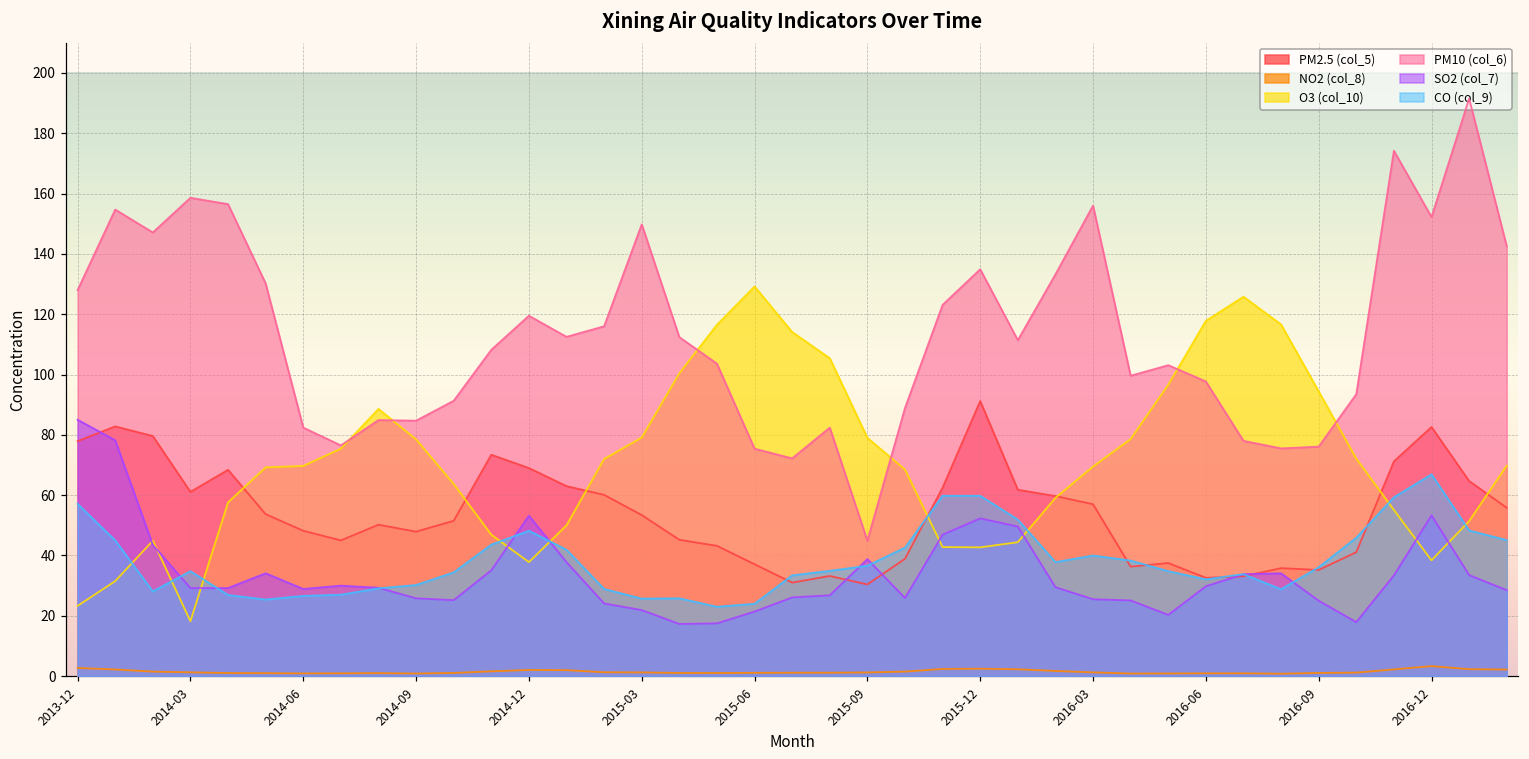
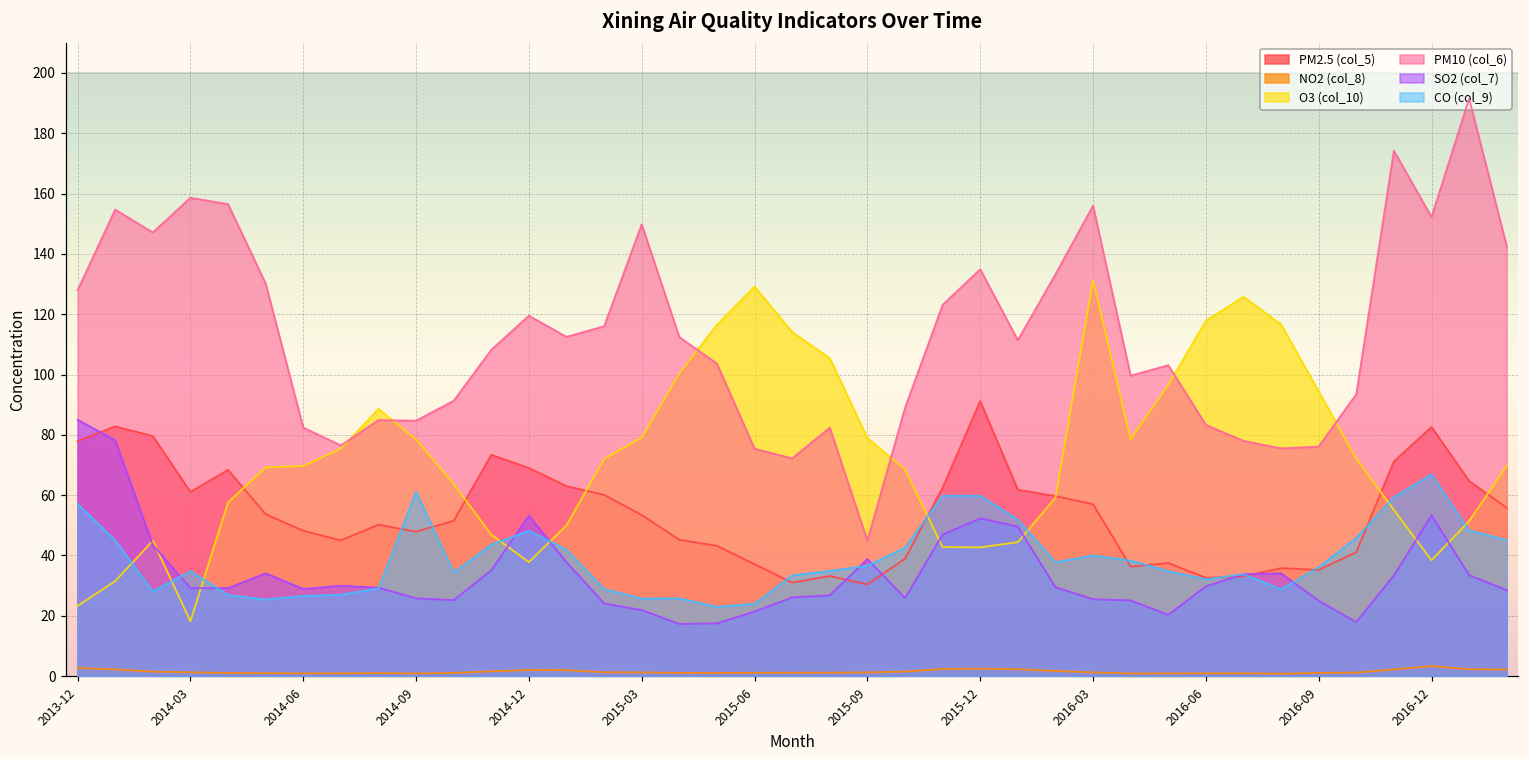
  {
    "PM2.5 (col_5)": {
      "2013-12": 78,
      "2014-03": 61,
      "2014-06": 48,
      "2014-09": 48,
      "2014-12": 69,
      "2015-03": 53,
      "2015-06": 37,
      "2015-09": 30,
      "2015-12": 91,
      "2016-03": 57,
      "2016-12": 83
    },
    "NO2 (col_8)": {
      "2013-12": 3,
      "2014-03": 1,
      "2014-06": 1,
      "2014-09": 1,
      "2014-12": 2,
      "2015-03": 1,
      "2015-06": 1,
      "2015-09": 1,
      "2015-12": 2,
      "2016-03": 1,
      "2016-06": 1,
      "2016-09": 1,
      "2016-12": 3
    },
    "O3 (col_10)": {
      "2013-12": 23,
      "2014-03": 18,
      "2014-06": 70,
      "2014-09": 79,
      "2014-12": 38,
      "2015-03": 79,
      "2015-06": 129,
      "2015-09": 79,
      "2015-12": 43,
-     "2016-03": 70,
+     "2016-03": 131,
      "2016-06": 118,
      "2016-09": 94,
      "2016-12": 38
    },
    "PM10 (col_6)": {
      "2013-12": 128,
      "2014-03": 159,
      "2014-06": 82,
      "2014-09": 85,
      "2014-12": 120,
      "2015-03": 150,
      "2015-06": 75,
      "2015-09": 45,
      "2015-12": 135,
      "2016-03": 156,
-     "2016-06": 98,
+     "2016-06": 83,
      "2016-09": 76,
      "2016-12": 152
    },
    "SO2 (col_7)": {
      "2013-12": 85,
      "2014-03": 29,
      "2014-06": 29,
      "2014-09": 26,
      "2014-12": 53,
      "2015-03": 22,
      "2015-06": 21,
      "2015-09": 39,
      "2015-12": 52,
      "2016-03": 26,
      "2016-06": 30,
      "2016-09": 25,
      "2016-12": 53
    },
    "CO (col_9)": {
      "2013-12": 57,
      "2014-03": 35,
      "2014-06": 27,
-     "2014-09": 30,
+     "2014-09": 61,
      "2014-12": 48,
      "2015-03": 26,
      "2015-06": 24,
      "2015-09": 37,
      "2015-12": 60,
      "2016-03": 40,
      "2016-12": 67
    }
  }
